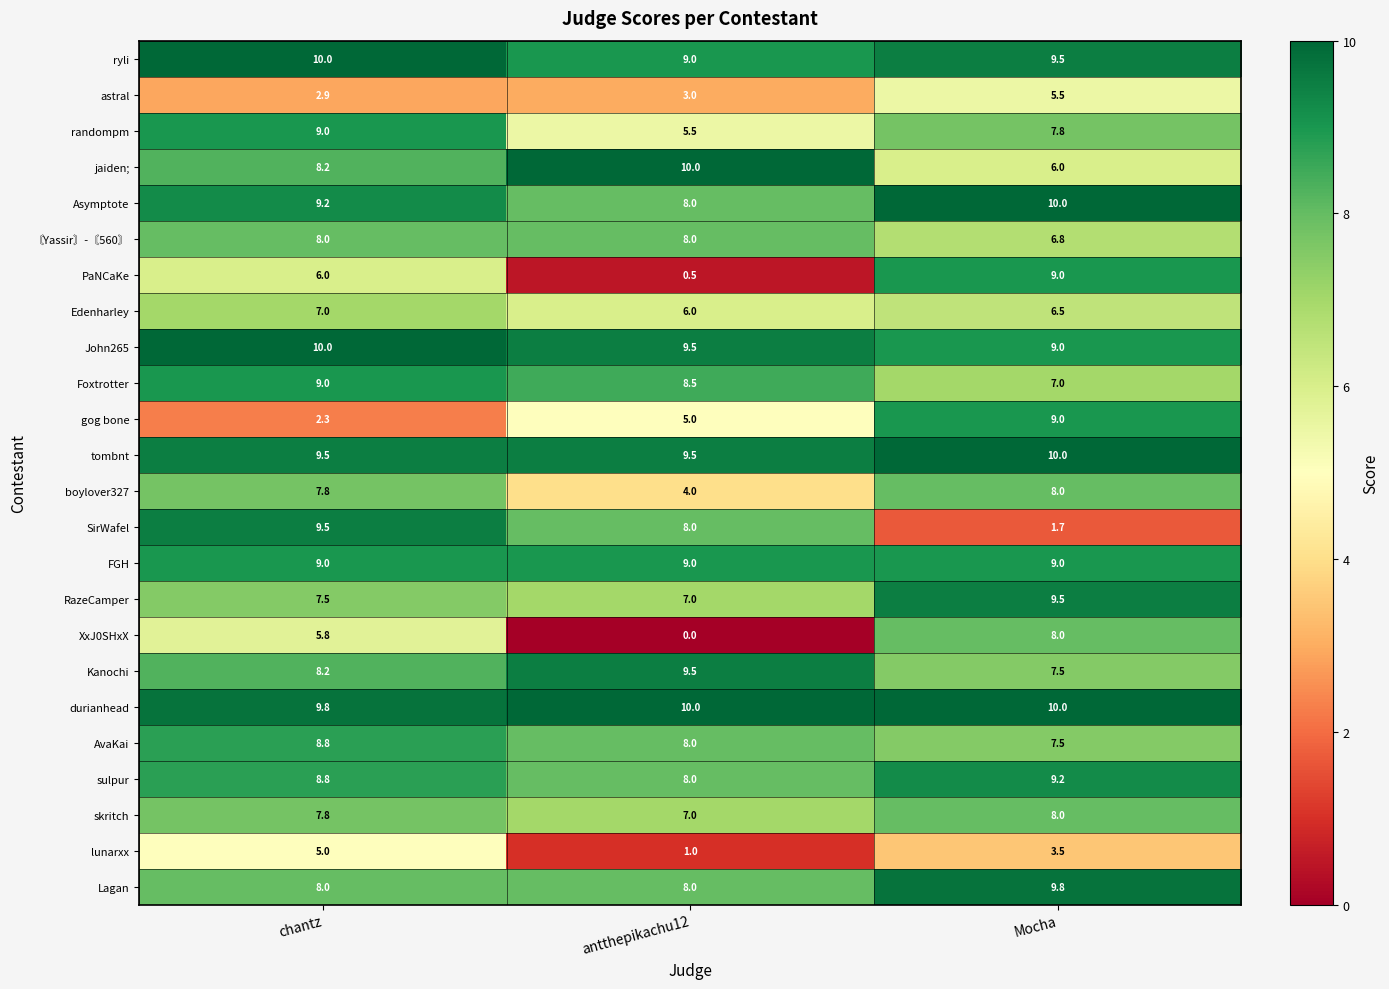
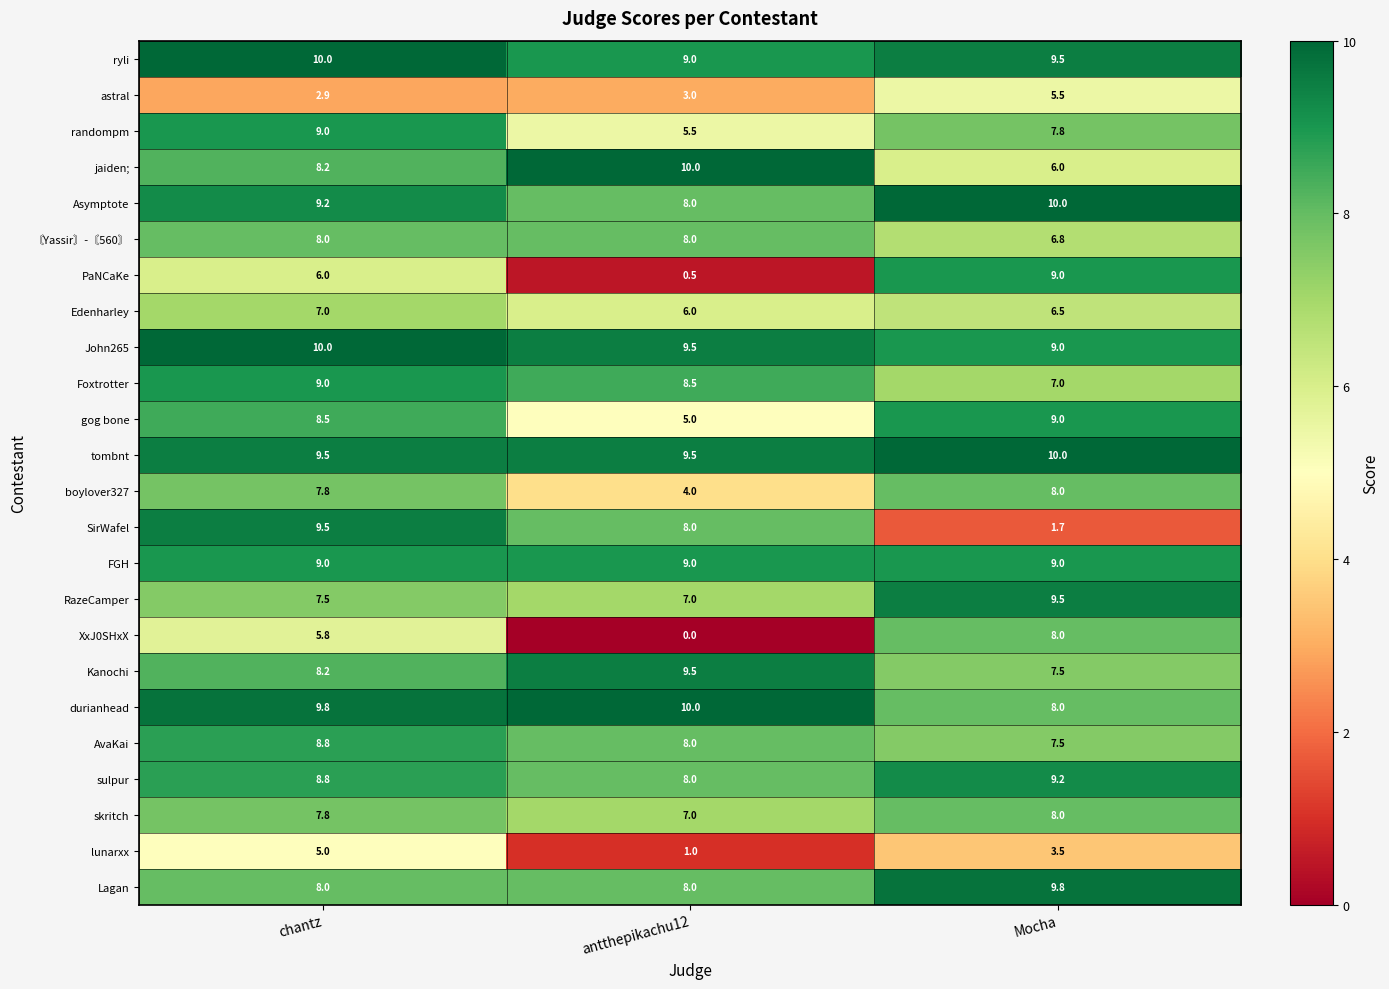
  {
    "ryli": {
      "chantz": 10.0,
      "antthepikachu12": 9.0,
      "Mocha": 9.5
    },
    "astral": {
      "chantz": 2.9,
      "antthepikachu12": 3.0,
      "Mocha": 5.5
    },
    "randompm": {
      "chantz": 9.0,
      "antthepikachu12": 5.5,
      "Mocha": 7.8
    },
    "jaiden;": {
      "chantz": 8.2,
      "antthepikachu12": 10.0,
      "Mocha": 6.0
    },
    "Asymptote": {
      "chantz": 9.2,
      "antthepikachu12": 8.0,
      "Mocha": 10.0
    },
    "〘Yassir〙-〘560〙": {
      "chantz": 8.0,
      "antthepikachu12": 8.0,
      "Mocha": 6.8
    },
    "PaNCaKe": {
      "chantz": 6.0,
      "antthepikachu12": 0.5,
      "Mocha": 9.0
    },
    "Edenharley": {
      "chantz": 7.0,
      "antthepikachu12": 6.0,
      "Mocha": 6.5
    },
    "John265": {
      "chantz": 10.0,
      "antthepikachu12": 9.5,
      "Mocha": 9.0
    },
    "Foxtrotter": {
      "chantz": 9.0,
      "antthepikachu12": 8.5,
      "Mocha": 7.0
    },
    "gog bone": {
-     "chantz": 2.3,
+     "chantz": 8.5,
      "antthepikachu12": 5.0,
      "Mocha": 9.0
    },
    "tombnt": {
      "chantz": 9.5,
      "antthepikachu12": 9.5,
      "Mocha": 10.0
    },
    "boylover327": {
      "chantz": 7.8,
      "antthepikachu12": 4.0,
      "Mocha": 8.0
    },
    "SirWafel": {
      "chantz": 9.5,
      "antthepikachu12": 8.0,
      "Mocha": 1.7
    },
    "FGH": {
      "chantz": 9.0,
      "antthepikachu12": 9.0,
      "Mocha": 9.0
    },
    "RazeCamper": {
      "chantz": 7.5,
      "antthepikachu12": 7.0,
      "Mocha": 9.5
    },
    "XxJ0SHxX": {
      "chantz": 5.8,
      "antthepikachu12": 0.0,
      "Mocha": 8.0
    },
    "Kanochi": {
      "chantz": 8.2,
      "antthepikachu12": 9.5,
      "Mocha": 7.5
    },
    "durianhead": {
      "chantz": 9.8,
      "antthepikachu12": 10.0,
-     "Mocha": 10.0
+     "Mocha": 8.0
    },
    "AvaKai": {
      "chantz": 8.8,
      "antthepikachu12": 8.0,
      "Mocha": 7.5
    },
    "sulpur": {
      "chantz": 8.8,
      "antthepikachu12": 8.0,
      "Mocha": 9.2
    },
    "skritch": {
      "chantz": 7.8,
      "antthepikachu12": 7.0,
      "Mocha": 8.0
    },
    "lunarxx": {
      "chantz": 5.0,
      "antthepikachu12": 1.0,
      "Mocha": 3.5
    },
    "Lagan": {
      "chantz": 8.0,
      "antthepikachu12": 8.0,
      "Mocha": 9.8
    }
  }
